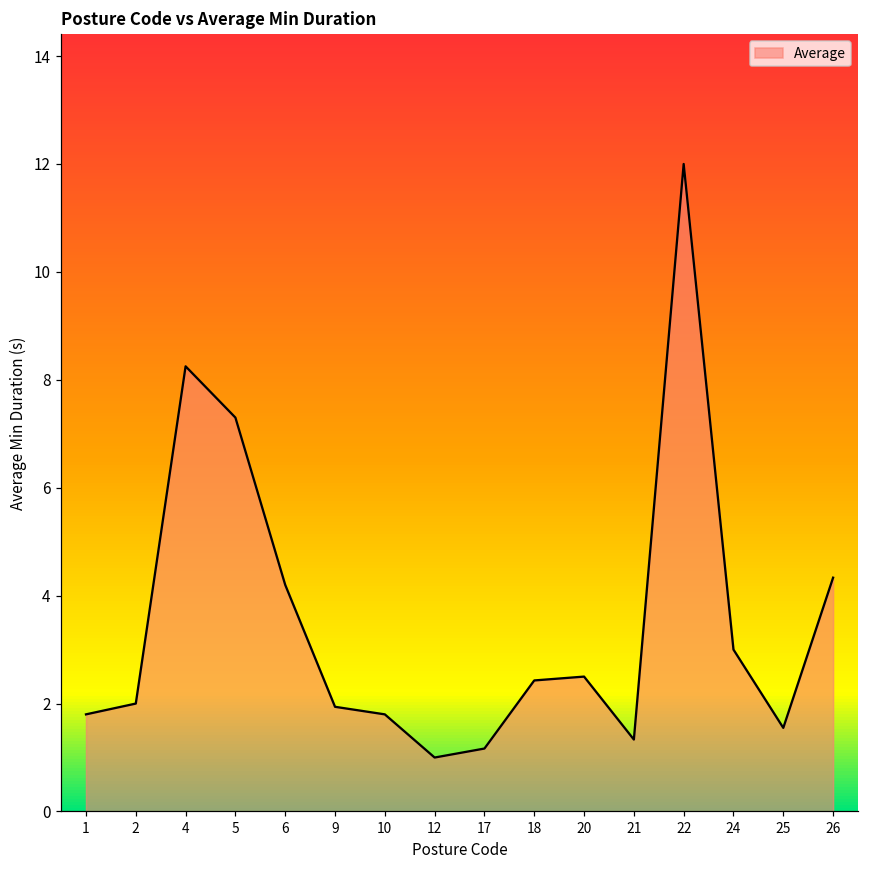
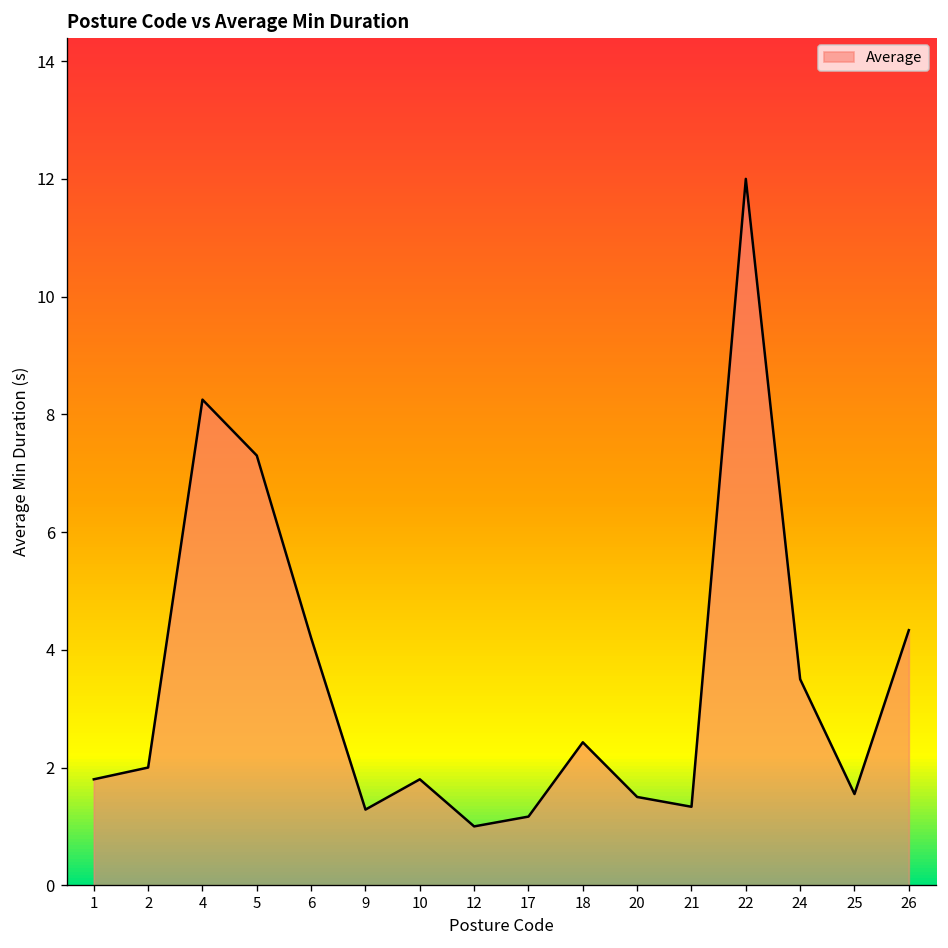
  {
    "1": 1.8,
    "2": 2.0,
    "4": 8.3,
    "5": 7.3,
    "6": 4.2,
-   "9": 1.9,
+   "9": 1.3,
    "10": 1.8,
    "12": 1.0,
    "17": 1.2,
    "18": 2.4,
-   "20": 2.5,
+   "20": 1.5,
    "21": 1.3,
    "22": 12.0,
-   "24": 3.0,
+   "24": 3.5,
    "25": 1.6,
    "26": 4.3
  }
